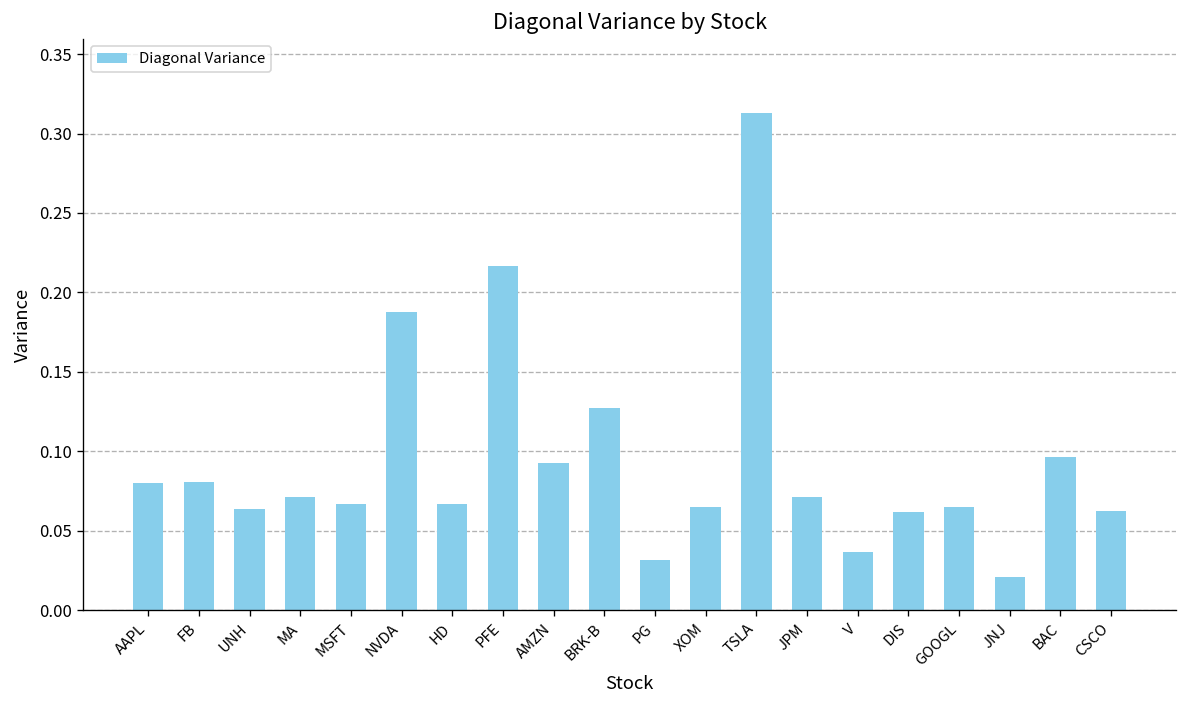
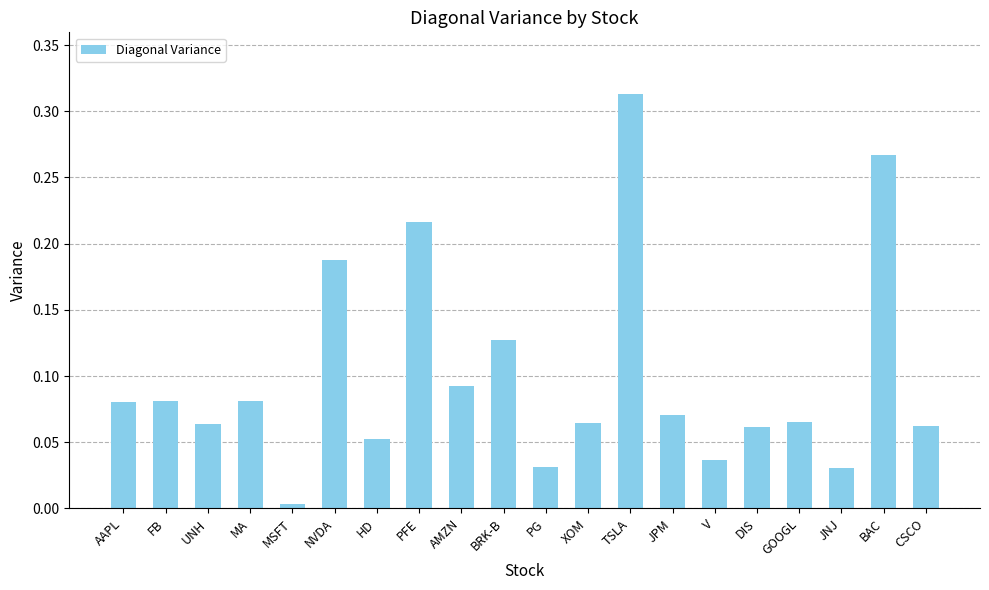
  {
    "AAPL": 0.080,
    "FB": 0.081,
    "UNH": 0.064,
-   "MA": 0.071,
-   "MSFT": 0.067,
+   "MA": 0.081,
+   "MSFT": 0.003,
    "NVDA": 0.188,
-   "HD": 0.067,
+   "HD": 0.052,
    "PFE": 0.216,
    "AMZN": 0.092,
    "BRK-B": 0.127,
    "PG": 0.032,
    "XOM": 0.065,
    "TSLA": 0.313,
    "JPM": 0.071,
    "V": 0.037,
    "DIS": 0.062,
    "GOOGL": 0.065,
-   "JNJ": 0.021,
-   "BAC": 0.097,
+   "JNJ": 0.030,
+   "BAC": 0.267,
    "CSCO": 0.063
  }
